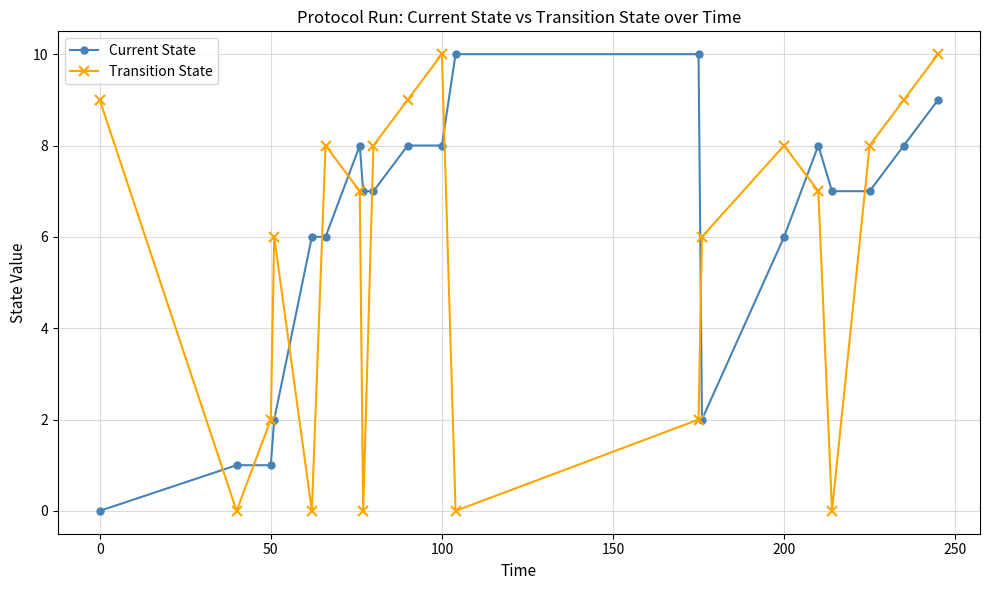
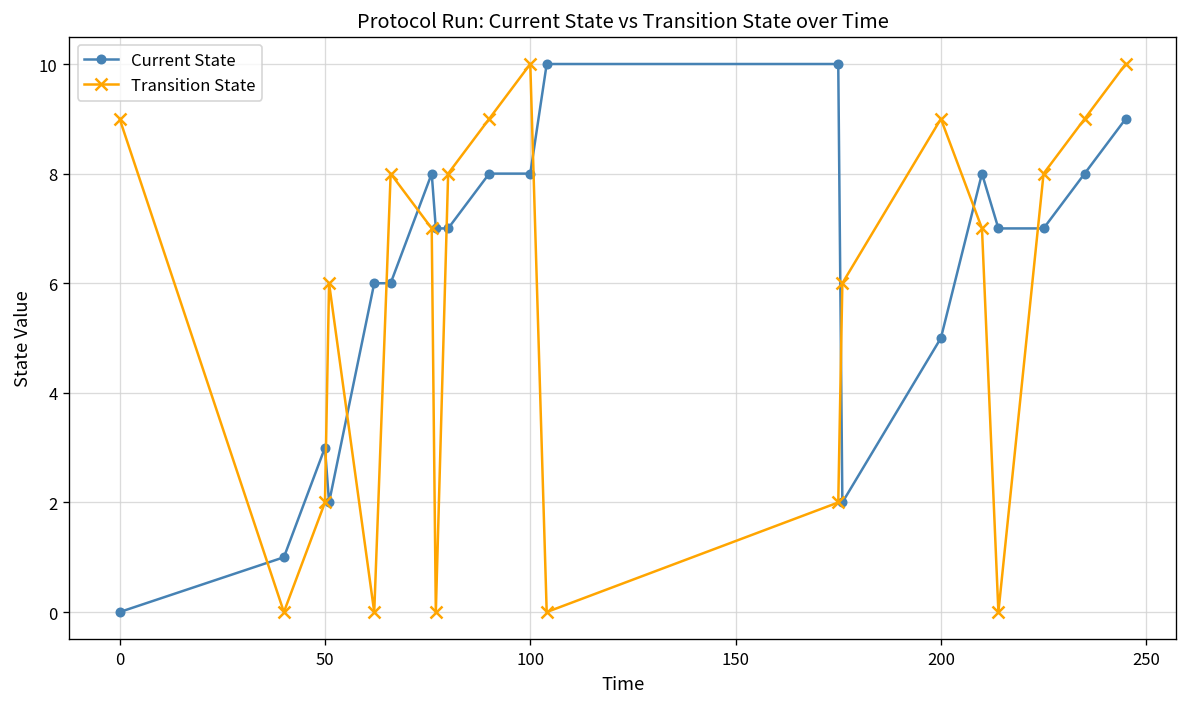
  {
    "Current State": {
      "0": 0,
-     "50": 1,
+     "50": 3,
      "100": 8,
-     "200": 6
+     "200": 5
    },
    "Transition State": {
      "0": 9,
      "50": 2,
      "100": 10,
-     "200": 8
+     "200": 9
    }
  }
